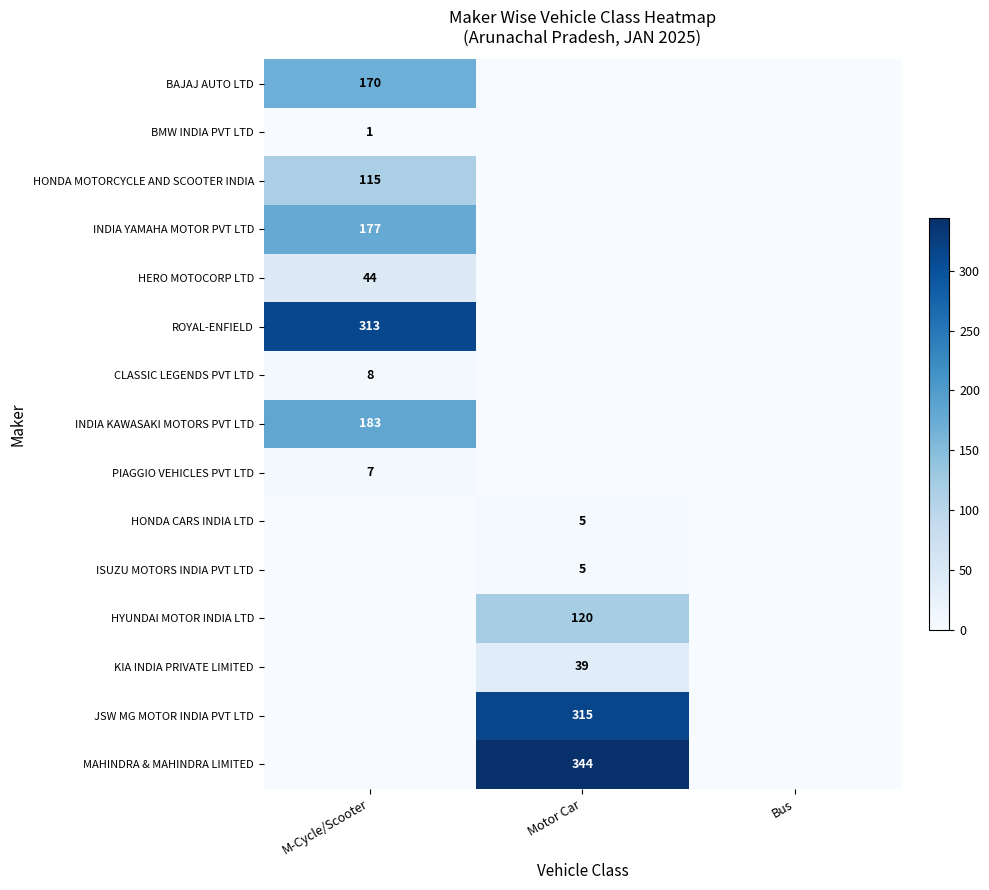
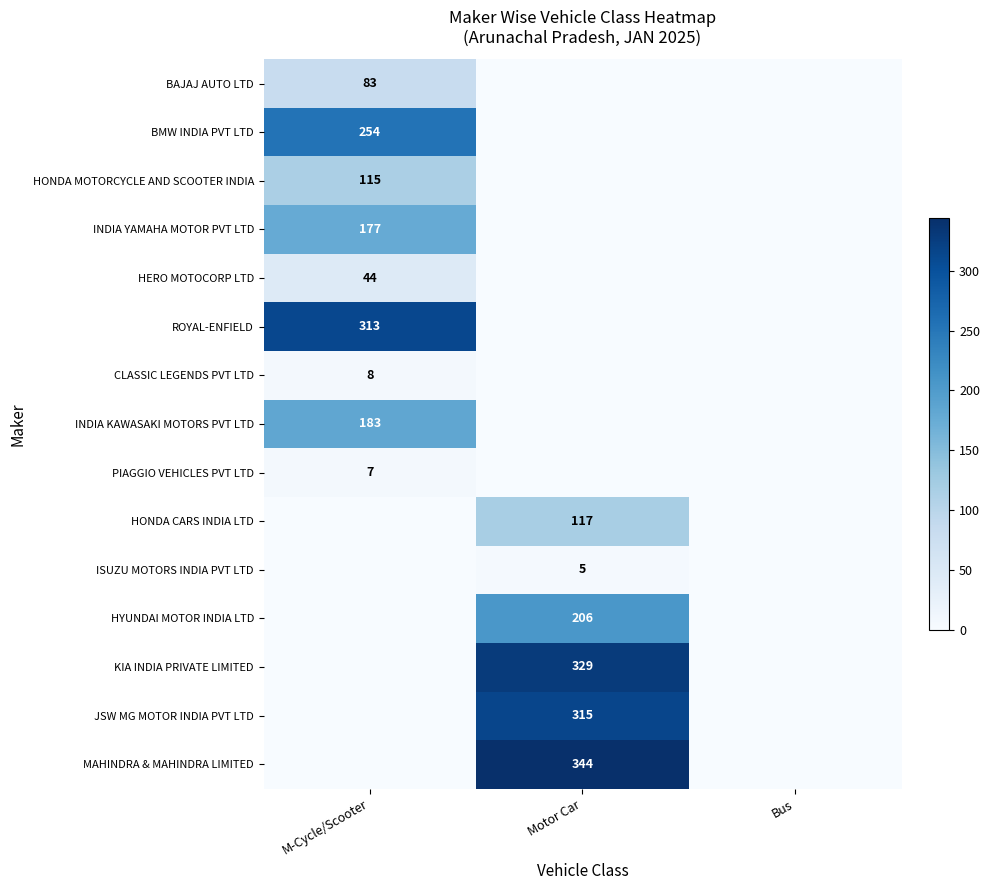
  {
    "BAJAJ AUTO LTD": {
-     "M-Cycle/Scooter": 170
+     "M-Cycle/Scooter": 83
    },
    "BMW INDIA PVT LTD": {
-     "M-Cycle/Scooter": 1
+     "M-Cycle/Scooter": 254
    },
    "HONDA MOTORCYCLE AND SCOOTER INDIA": {
      "M-Cycle/Scooter": 115
    },
    "INDIA YAMAHA MOTOR PVT LTD": {
      "M-Cycle/Scooter": 177
    },
    "HERO MOTOCORP LTD": {
      "M-Cycle/Scooter": 44
    },
    "ROYAL-ENFIELD": {
      "M-Cycle/Scooter": 313
    },
    "CLASSIC LEGENDS PVT LTD": {
      "M-Cycle/Scooter": 8
    },
    "INDIA KAWASAKI MOTORS PVT LTD": {
      "M-Cycle/Scooter": 183
    },
    "PIAGGIO VEHICLES PVT LTD": {
      "M-Cycle/Scooter": 7
    },
    "HONDA CARS INDIA LTD": {
-     "Motor Car": 5
+     "Motor Car": 117
    },
    "ISUZU MOTORS INDIA PVT LTD": {
      "Motor Car": 5
    },
    "HYUNDAI MOTOR INDIA LTD": {
-     "Motor Car": 120
+     "Motor Car": 206
    },
    "KIA INDIA PRIVATE LIMITED": {
-     "Motor Car": 39
+     "Motor Car": 329
    },
    "JSW MG MOTOR INDIA PVT LTD": {
      "Motor Car": 315
    },
    "MAHINDRA & MAHINDRA LIMITED": {
      "Motor Car": 344
    }
  }
